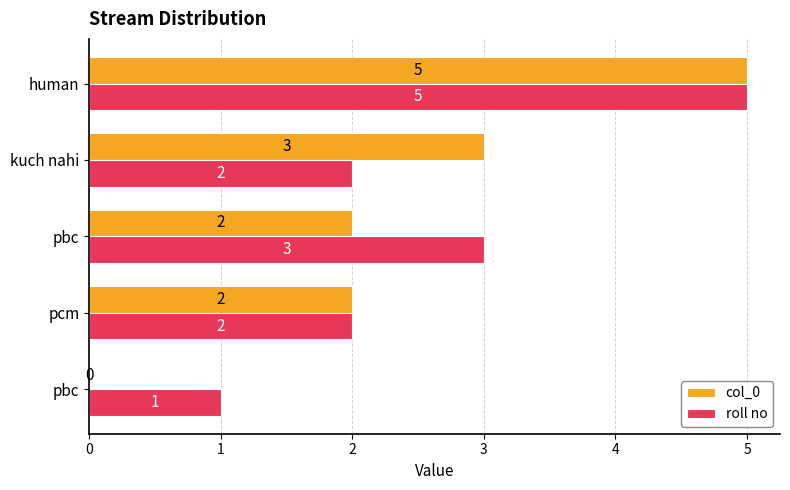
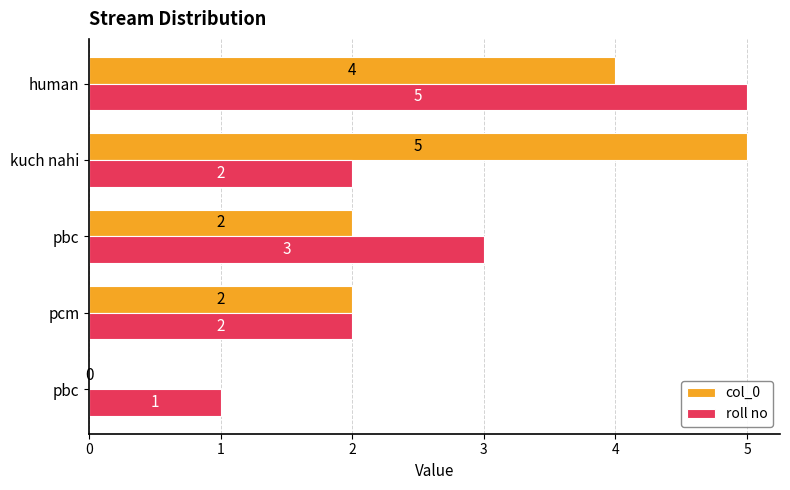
  {
    "col_0": {
-     "human": 5,
-     "kuch nahi": 3,
+     "human": 4,
+     "kuch nahi": 5,
      "pcm": 2
    },
    "roll no": {
      "human": 5,
      "kuch nahi": 2,
      "pcm": 2
    }
  }
